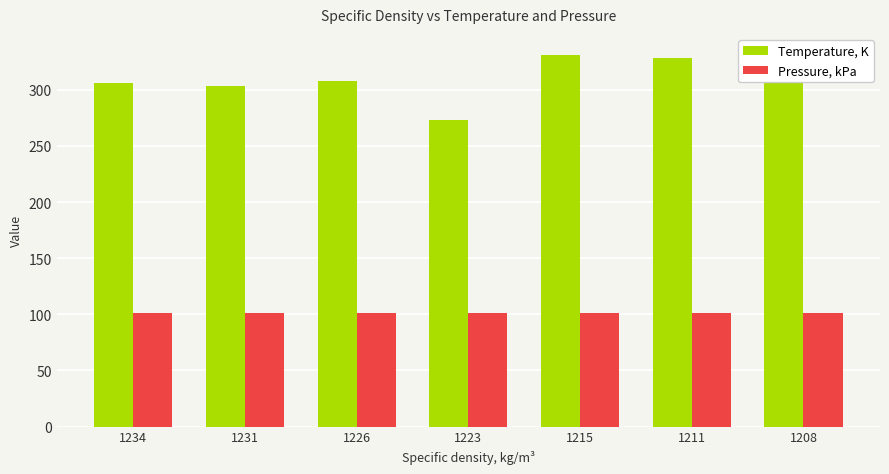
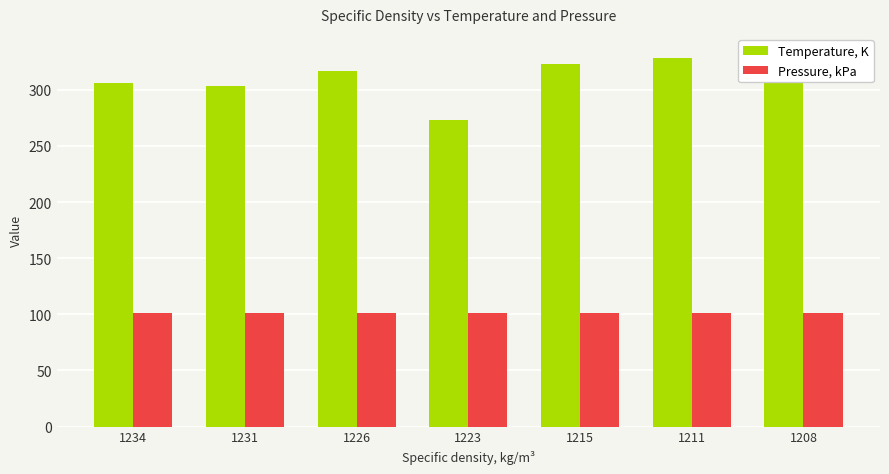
  {
    "Temperature, K": {
      "1234": 306,
      "1231": 303,
-     "1226": 308,
+     "1226": 317,
      "1223": 273,
-     "1215": 331,
+     "1215": 323,
      "1211": 328
    },
    "Pressure, kPa": {
      "1234": 101,
      "1231": 101,
      "1226": 101,
      "1223": 101,
      "1215": 101,
      "1211": 101,
      "1208": 101
    }
  }
